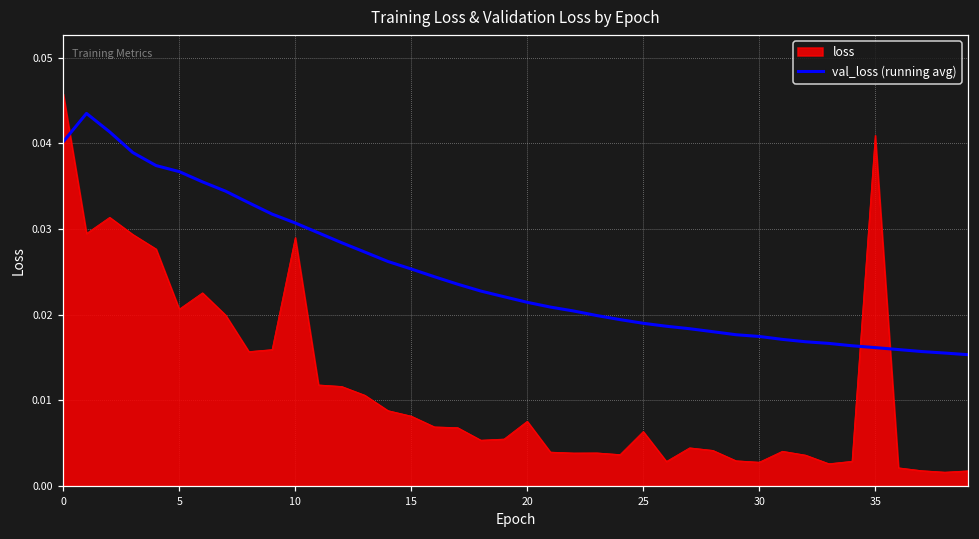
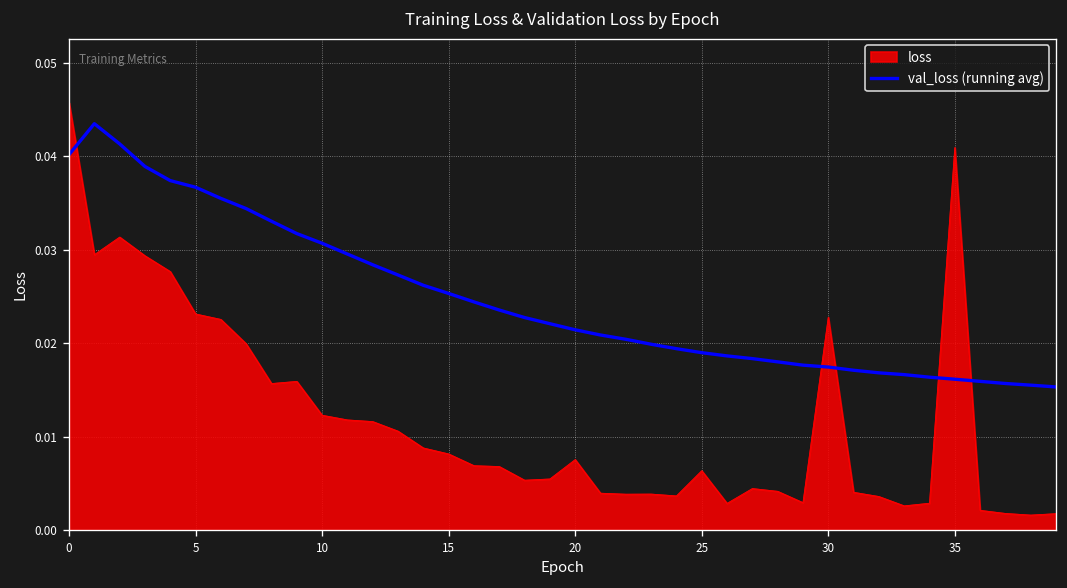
  {
    "loss": {
      "0": 0.046,
-     "5": 0.021,
-     "10": 0.029,
+     "5": 0.023,
+     "10": 0.012,
      "15": 0.008,
      "20": 0.008,
      "25": 0.006,
-     "30": 0.003,
+     "30": 0.023,
      "35": 0.041
    },
    "val_loss (running avg)": {
      "0": 0.040,
      "5": 0.037,
      "10": 0.031,
      "15": 0.025,
      "20": 0.021,
      "25": 0.019,
      "30": 0.017,
      "35": 0.016
    }
  }
